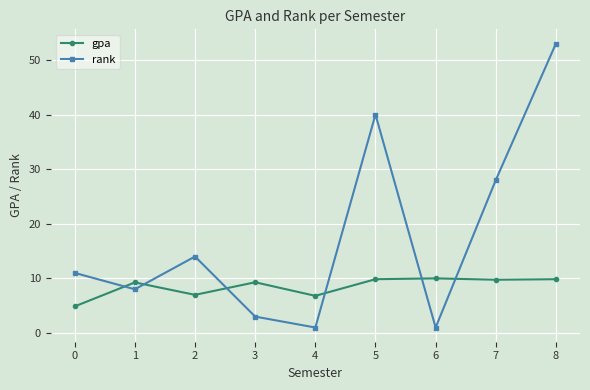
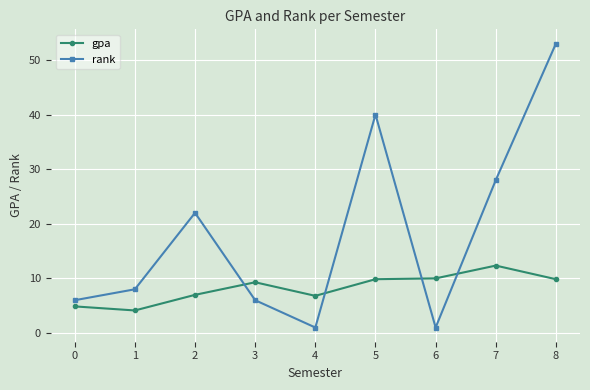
  {
    "gpa": {
      "0": 5,
-     "1": 9,
+     "1": 4,
      "2": 7,
      "3": 9,
      "4": 7,
      "5": 10,
      "6": 10,
-     "7": 10,
+     "7": 12,
      "8": 10
    },
    "rank": {
-     "0": 11,
+     "0": 6,
      "1": 8,
-     "2": 14,
-     "3": 3,
+     "2": 22,
+     "3": 6,
      "4": 1,
      "5": 40,
      "6": 1,
      "7": 28,
      "8": 53
    }
  }
